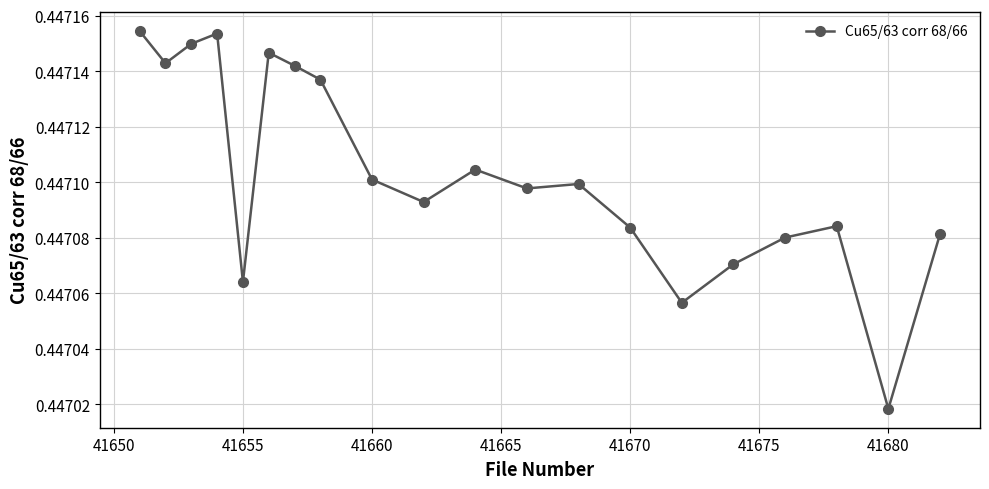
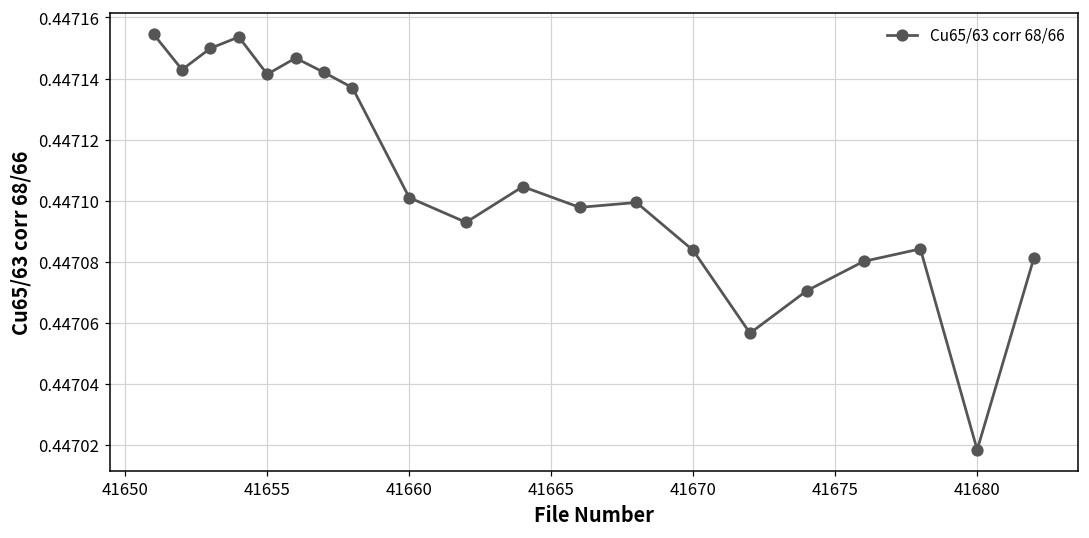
  {
-   "41655": 0.447064,
+   "41655": 0.447141,
    "41660": 0.447101,
    "41670": 0.447084,
    "41680": 0.447018
  }
